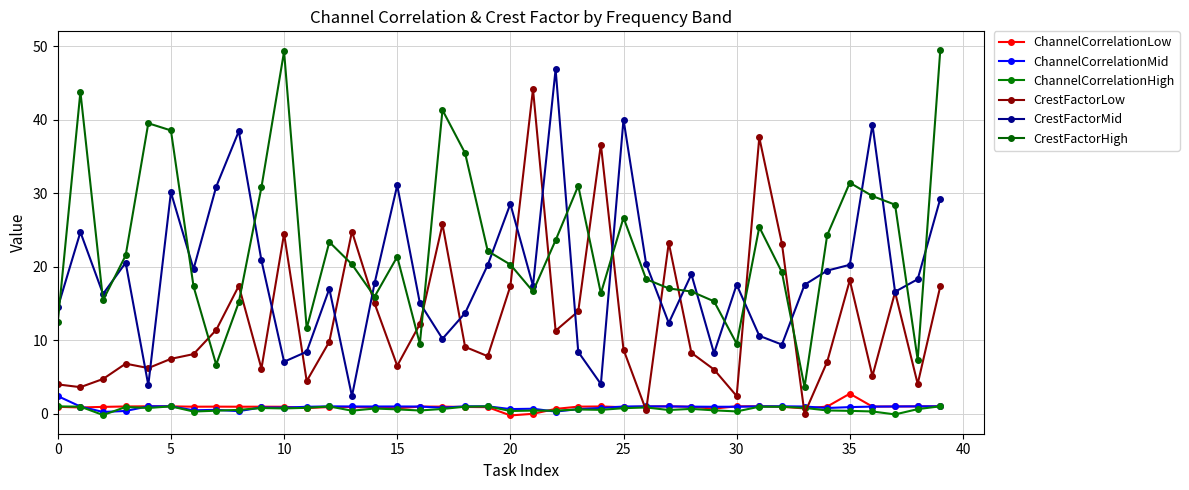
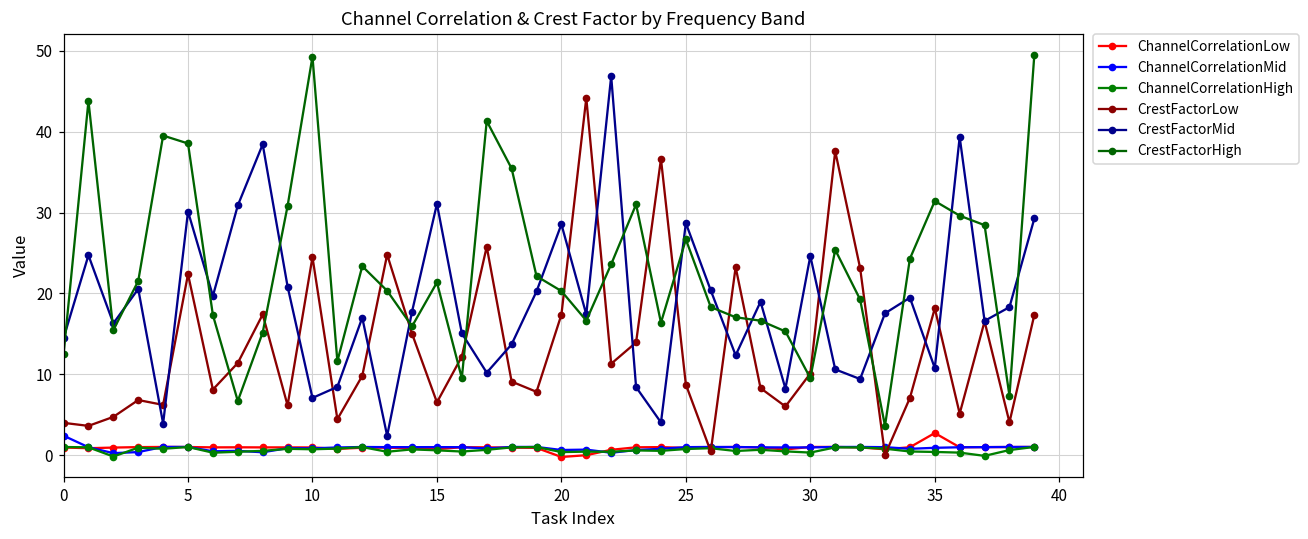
  {
    "ChannelCorrelationLow": {
      "20": 0,
      "35": 3
    },
    "ChannelCorrelationMid": {
      "0": 2,
      "35": 1
    },
    "CrestFactorLow": {
      "0": 4,
-     "5": 7,
+     "5": 22,
      "10": 24,
      "15": 7,
      "20": 17,
      "25": 9,
-     "30": 2,
+     "30": 10,
      "35": 18
    },
    "CrestFactorMid": {
      "0": 14,
      "5": 30,
      "10": 7,
      "15": 31,
      "20": 29,
-     "25": 40,
-     "30": 18,
-     "35": 20
+     "25": 29,
+     "30": 25,
+     "35": 11
    }
  }
